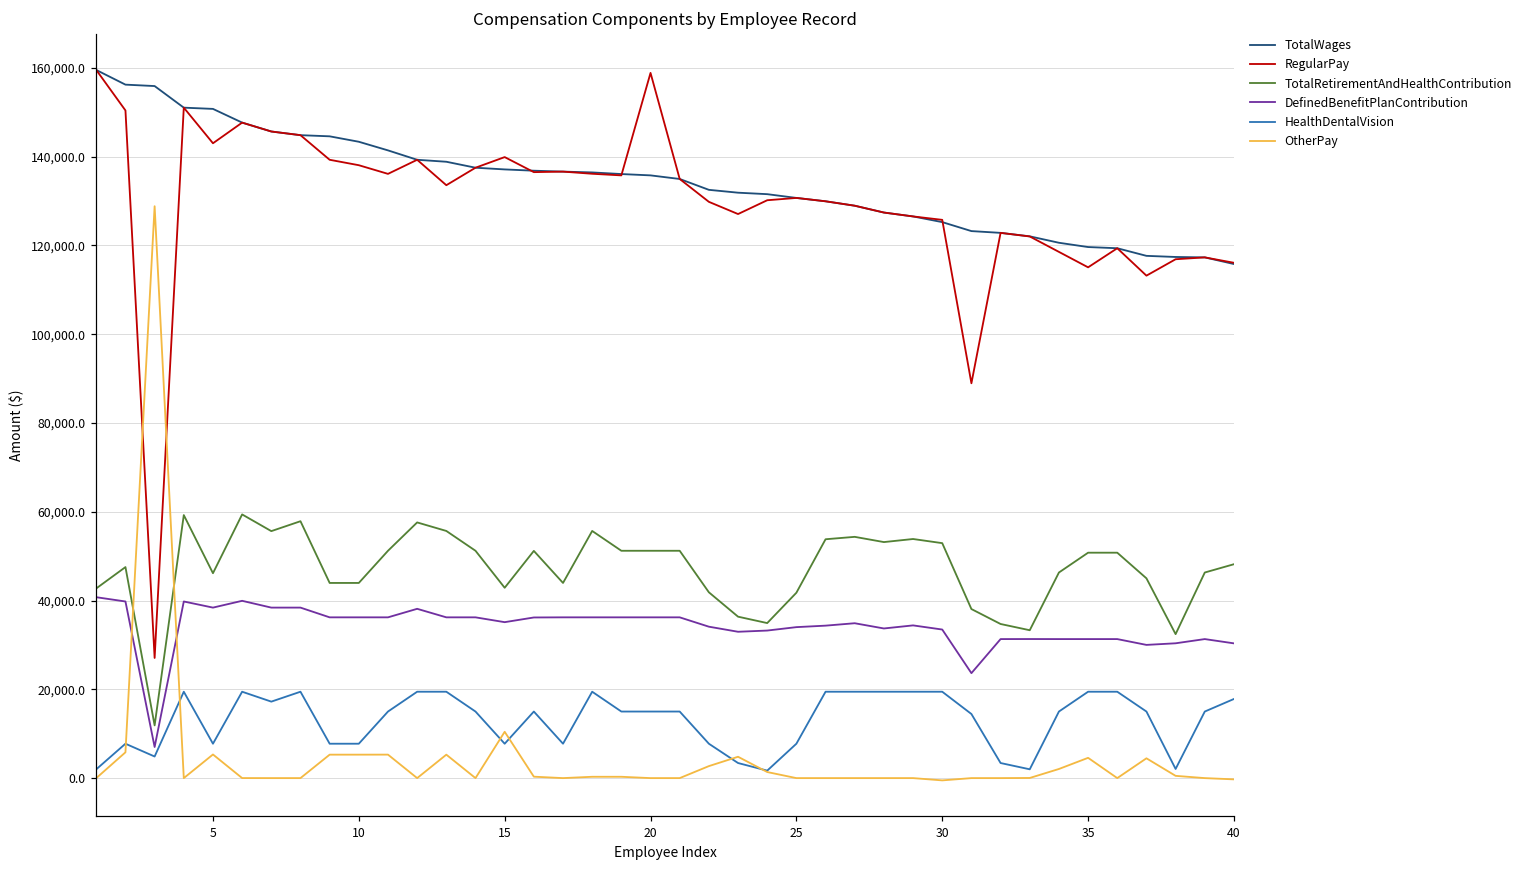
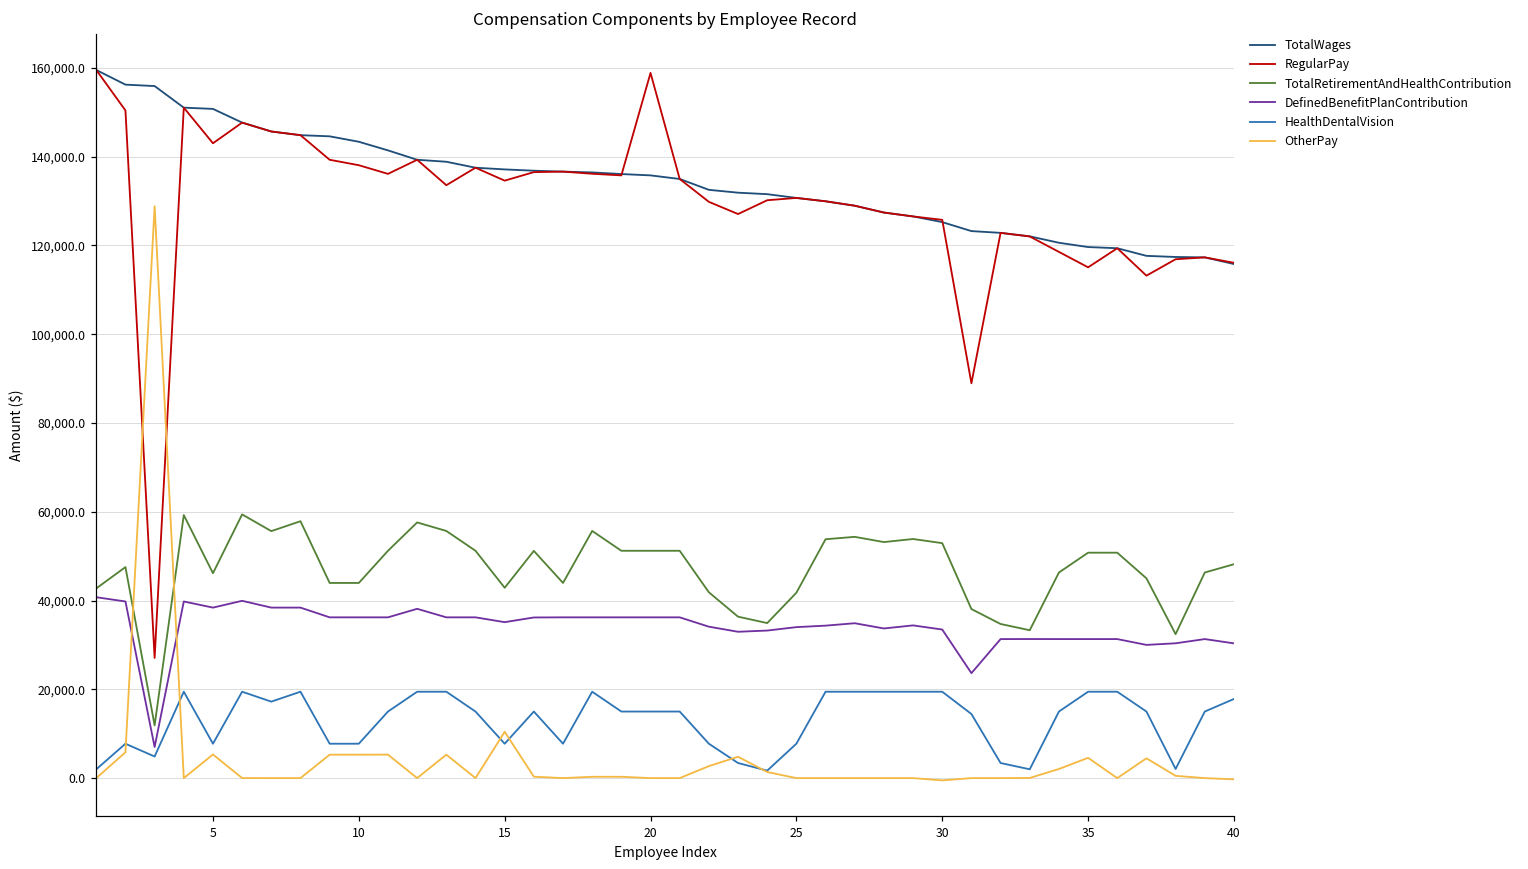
  {
    "TotalWages": {
      "5": "151,000",
      "10": "143,000",
      "15": "137,000",
      "20": "136,000",
      "35": "120,000"
    },
    "RegularPay": {
      "5": "143,000",
      "10": "138,000",
-     "15": "140,000",
+     "15": "135,000",
      "20": "159,000",
      "35": "115,000"
    },
    "TotalRetirementAndHealthContribution": {
      "5": "46,000",
      "10": "44,000",
      "15": "43,000",
      "20": "51,000",
      "25": "42,000",
      "30": "53,000",
      "35": "51,000",
      "40": "48,000"
    },
    "DefinedBenefitPlanContribution": {
      "5": "38,000",
      "10": "36,000",
      "15": "35,000",
      "20": "36,000",
      "25": "34,000",
      "30": "33,000",
      "35": "31,000",
      "40": "30,000"
    },
    "HealthDentalVision": {
      "5": "8,000",
      "10": "8,000",
      "15": "8,000",
      "20": "15,000",
      "25": "8,000",
      "30": "19,000",
      "35": "19,000",
      "40": "18,000"
    },
    "OtherPay": {
      "5": "5,000",
      "10": "5,000",
      "15": "10,000",
      "20": "0",
      "25": "0",
      "30": "-1,000",
      "35": "5,000",
      "40": "0"
    }
  }
